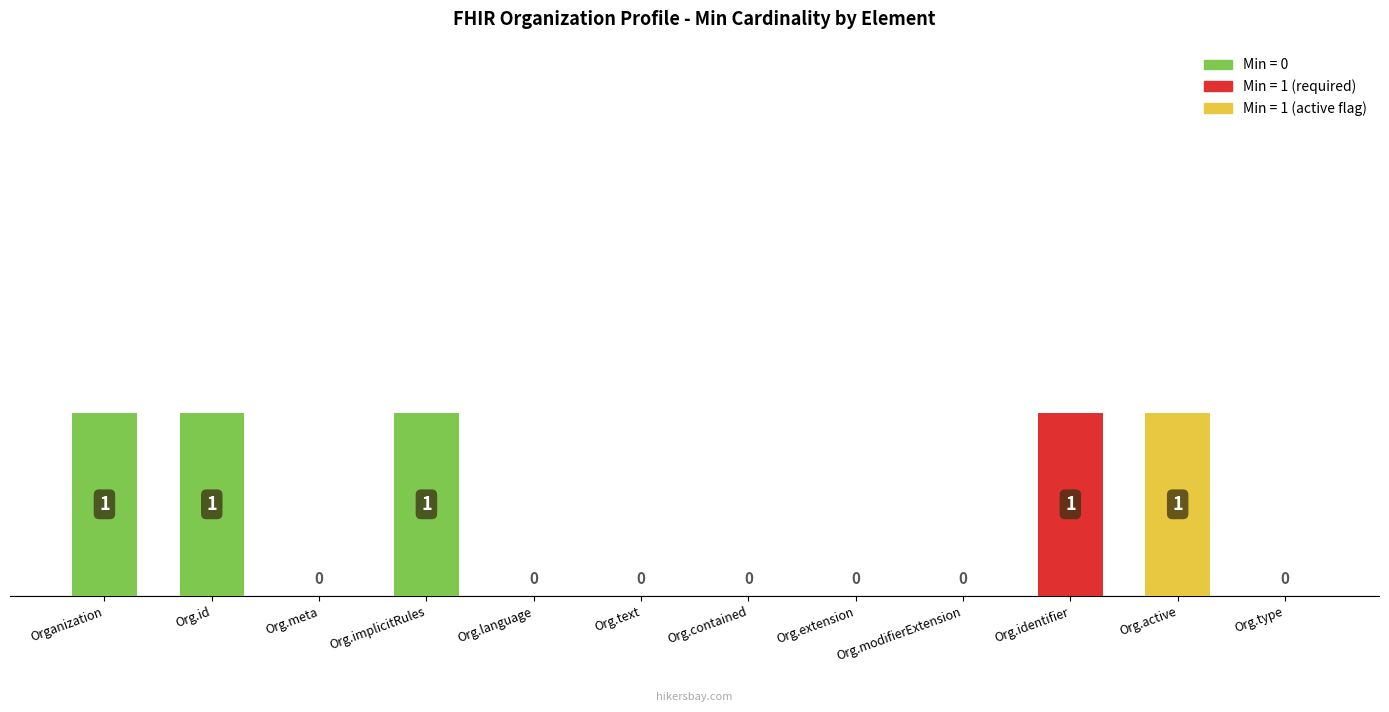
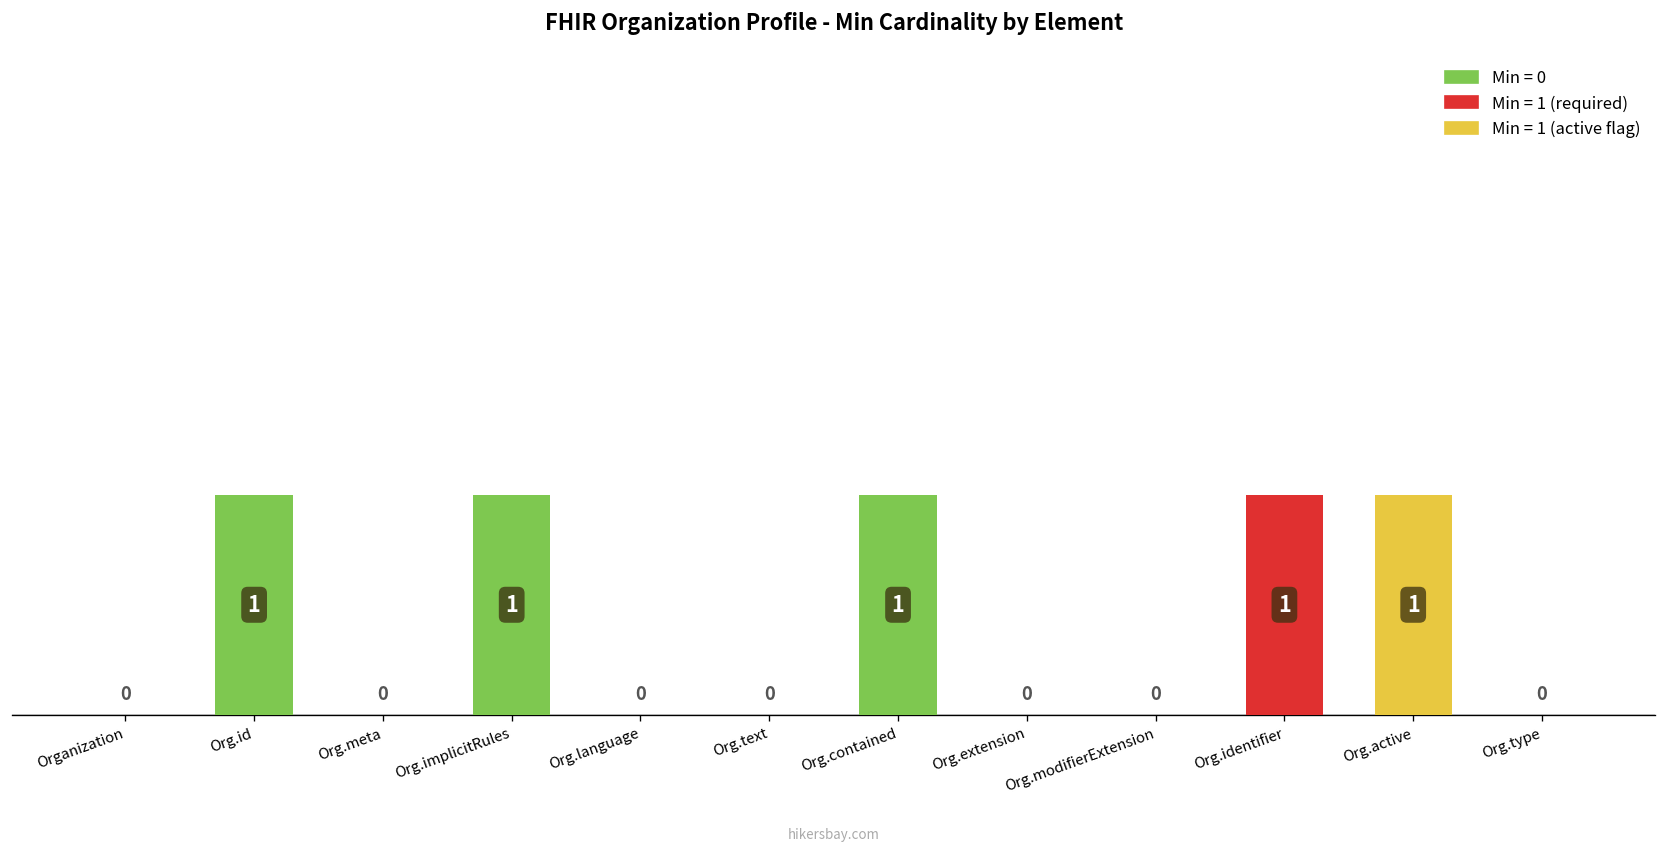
  {
-   "Organization": 1,
+   "Organization": 0,
    "Org.meta": 0,
    "Org.language": 0,
    "Org.text": 0,
-   "Org.contained": 0,
+   "Org.contained": 1,
    "Org.extension": 0,
    "Org.modifierExtension": 0,
    "Org.type": 0
  }
